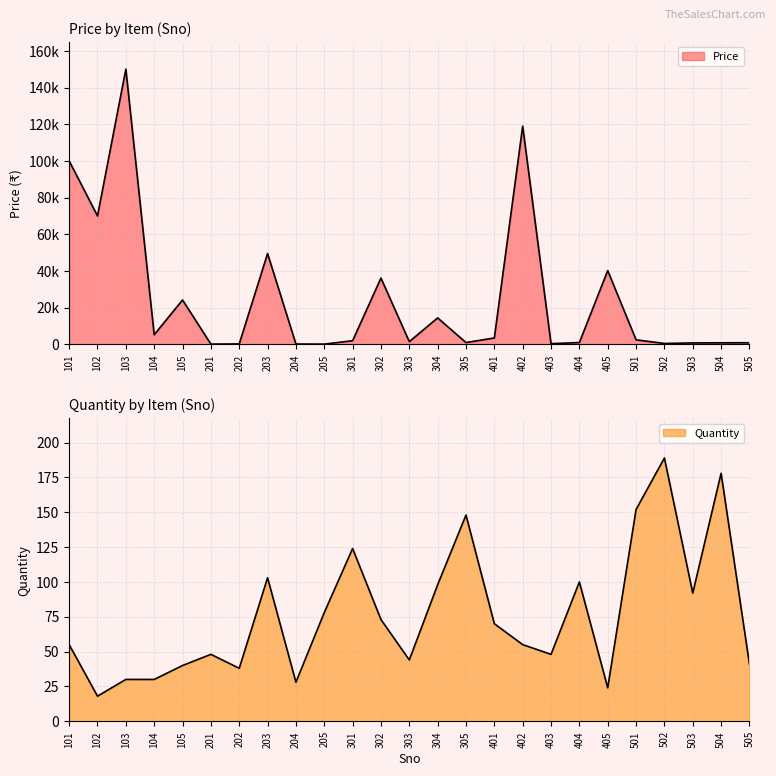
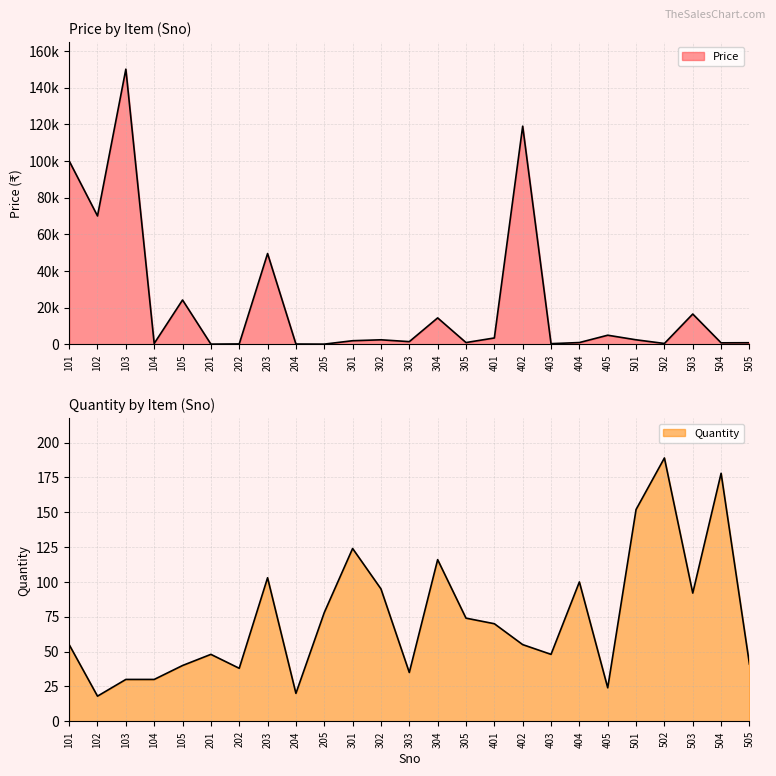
  {
    "Price by Item (Sno)": {
      "101": 100000,
      "102": 70000,
      "103": 150000,
-     "104": 5000,
+     "104": 1000,
      "105": 24000,
      "201": 0,
      "202": 0,
      "203": 50000,
      "204": 0,
      "205": 0,
      "301": 2000,
-     "302": 36000,
+     "302": 3000,
      "303": 1000,
      "304": 14000,
      "305": 1000,
      "401": 4000,
      "402": 119000,
      "403": 0,
      "404": 1000,
-     "405": 40000,
+     "405": 5000,
      "501": 3000,
      "502": 1000,
-     "503": 1000,
+     "503": 17000,
      "504": 1000,
      "505": 1000
    },
    "Quantity by Item (Sno)": {
      "101": 55,
      "102": 18,
      "103": 30,
      "104": 30,
      "105": 40,
      "201": 48,
      "202": 38,
      "203": 103,
-     "204": 28,
+     "204": 20,
      "205": 78,
      "301": 124,
-     "302": 73,
-     "303": 44,
-     "304": 98,
-     "305": 148,
+     "302": 95,
+     "303": 35,
+     "304": 116,
+     "305": 74,
      "401": 70,
      "402": 55,
      "403": 48,
      "404": 100,
      "405": 24,
      "501": 152,
      "502": 189,
      "503": 92,
      "504": 178,
      "505": 41
    }
  }
